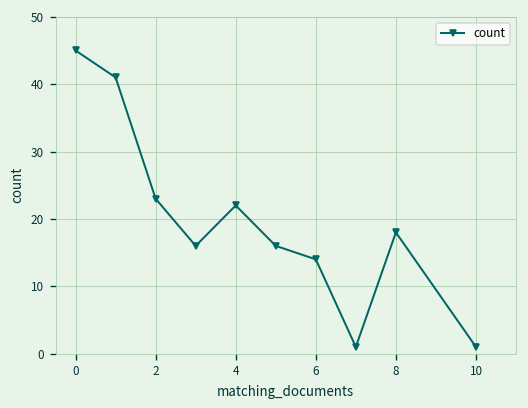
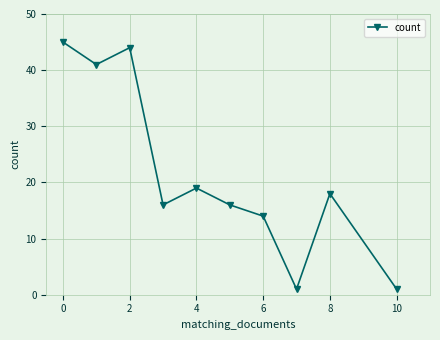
  {
    "0": 45,
-   "2": 23,
-   "4": 22,
+   "2": 44,
+   "4": 19,
    "6": 14,
    "8": 18,
    "10": 1
  }
